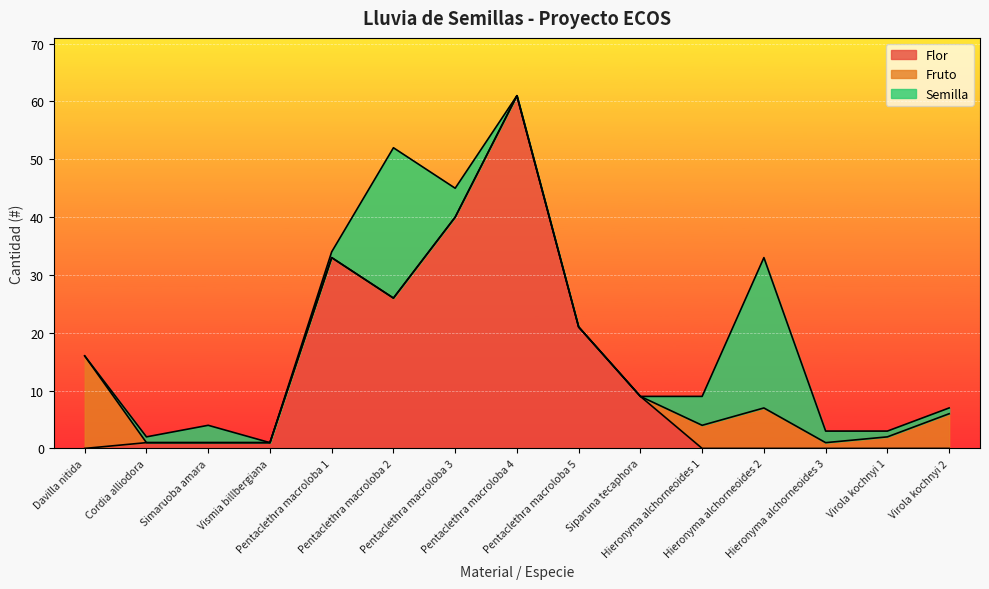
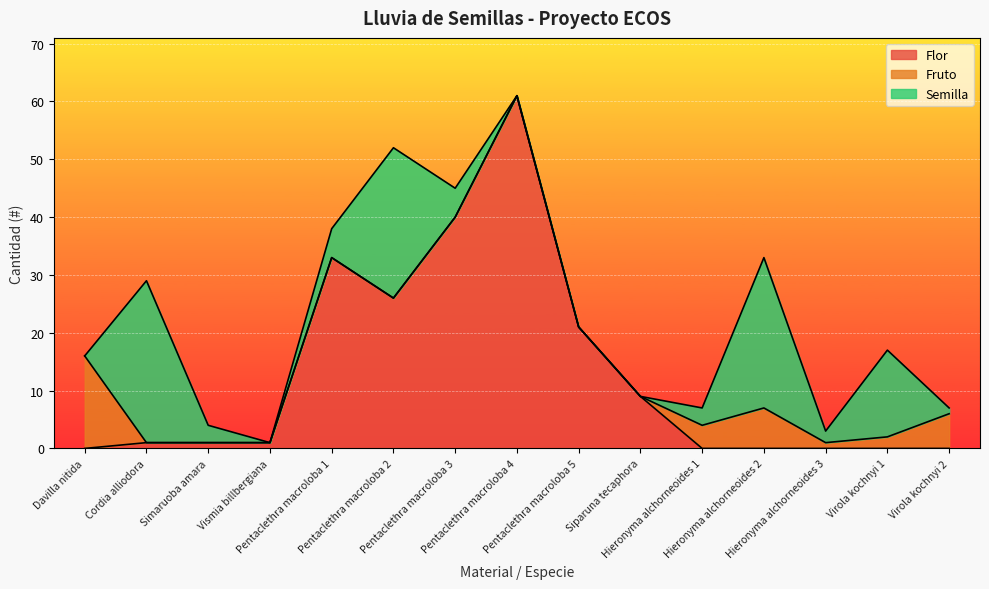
  {
    "Semilla": {
-     "Cordia alliodora": 1,
+     "Cordia alliodora": 28,
      "Simaruoba amara": 3,
-     "Pentaclethra macroloba 1": 1,
+     "Pentaclethra macroloba 1": 5,
      "Pentaclethra macroloba 2": 26,
      "Pentaclethra macroloba 3": 5,
-     "Hieronyma alchorneoides 1": 5,
+     "Hieronyma alchorneoides 1": 3,
      "Hieronyma alchorneoides 2": 26,
      "Hieronyma alchorneoides 3": 2,
-     "Virola kochnyi 1": 1,
+     "Virola kochnyi 1": 15,
      "Virola kochnyi 2": 1
    }
  }
